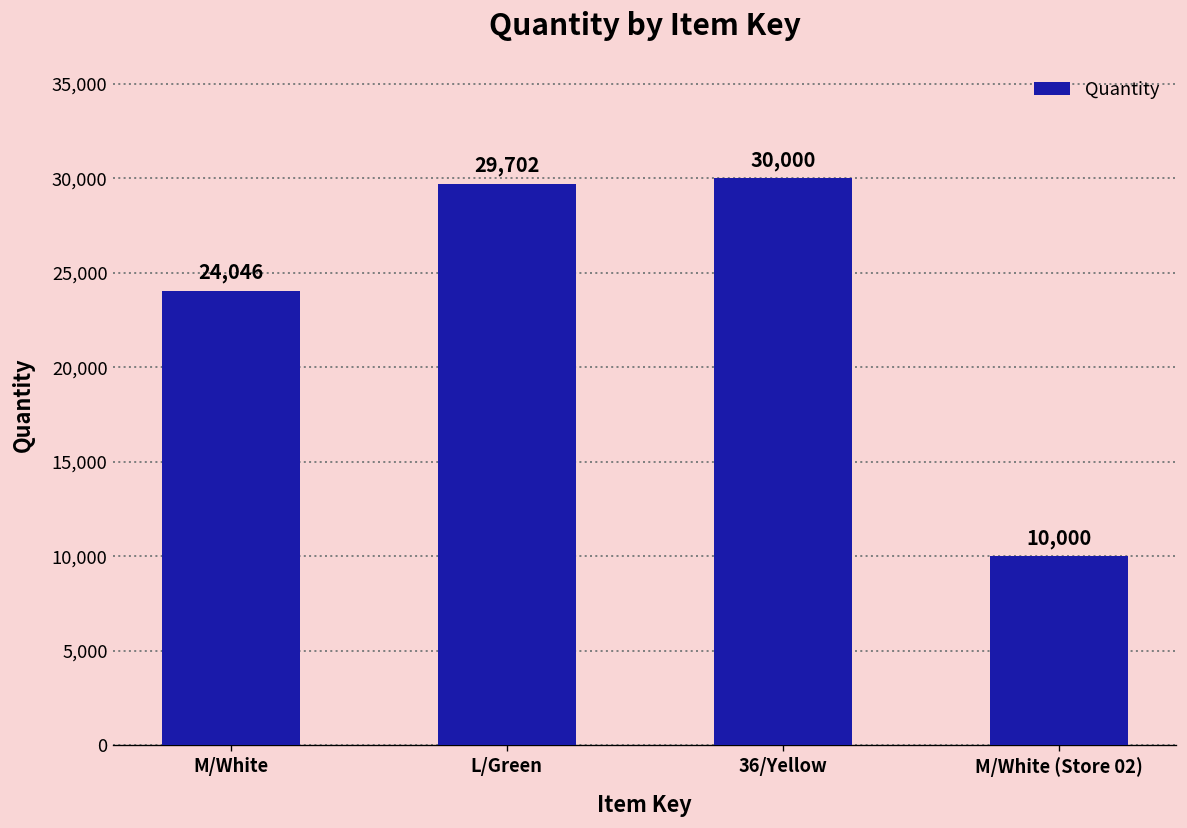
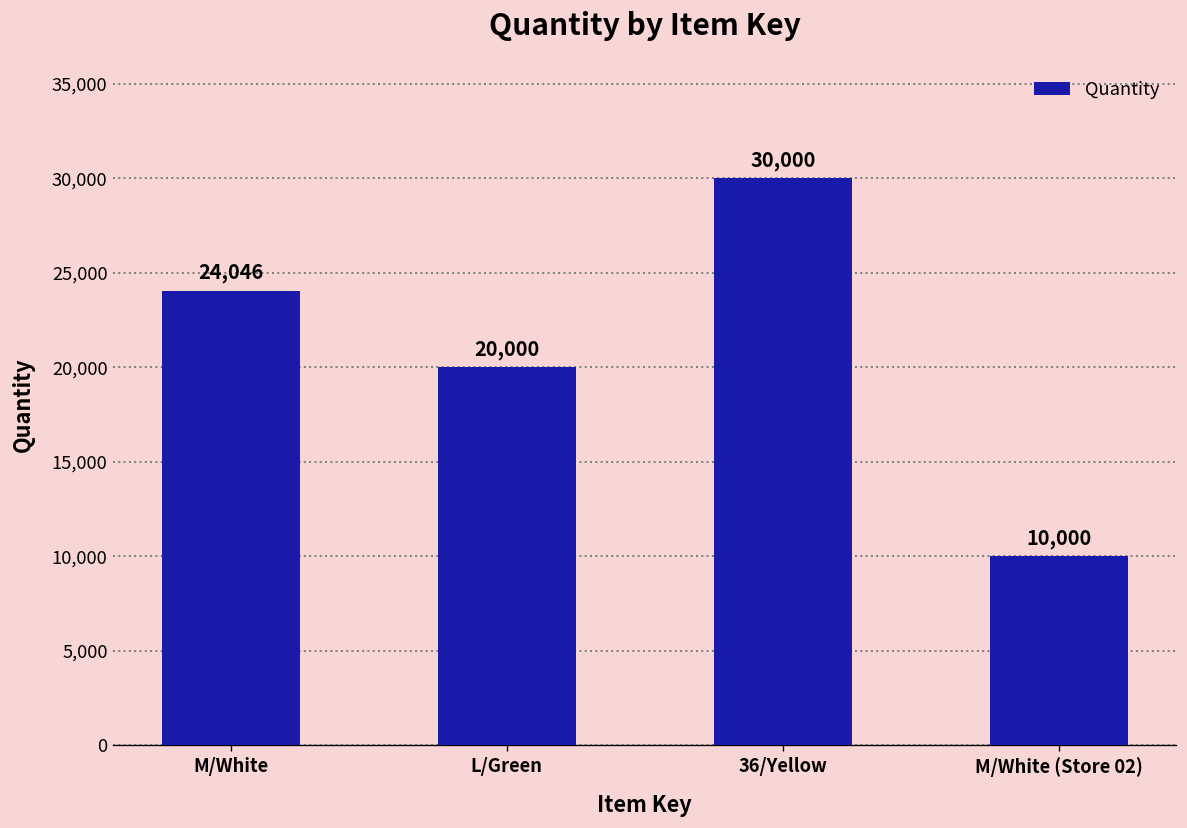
  {
    "M/White": "24,046",
-   "L/Green": "29,702",
+   "L/Green": "20,000",
    "36/Yellow": "30,000",
    "M/White (Store 02)": "10,000"
  }
